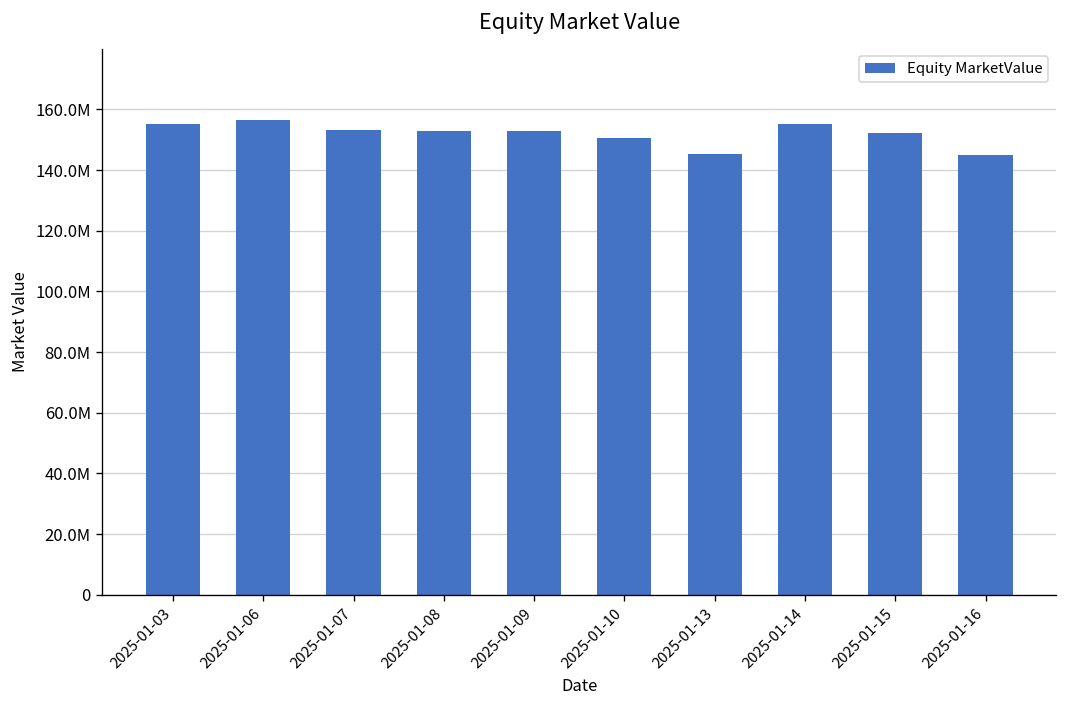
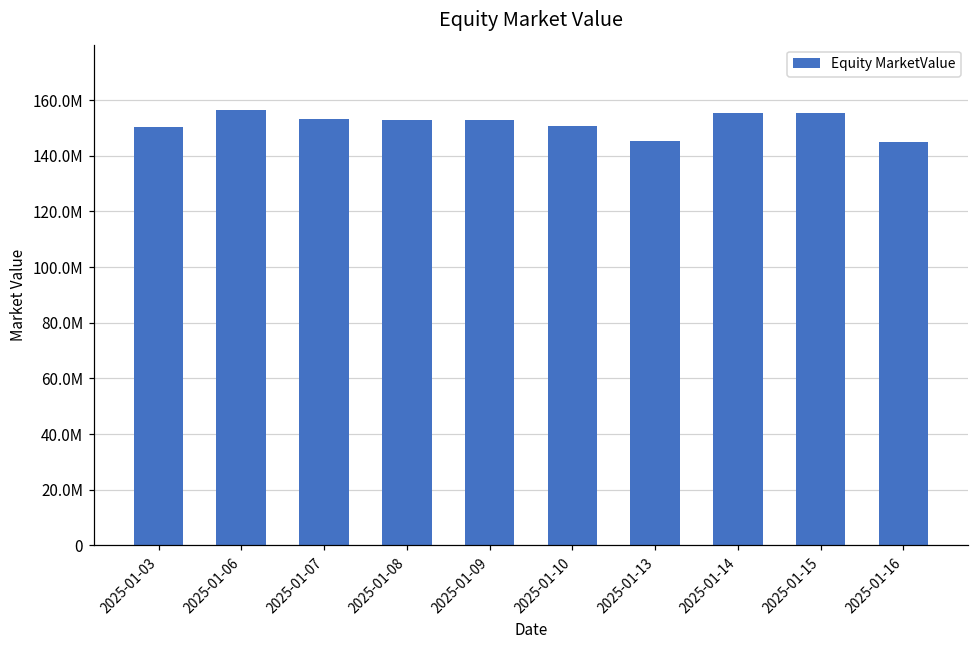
  {
-   "2025-01-03": 155000000,
+   "2025-01-03": 150000000,
    "2025-01-06": 156000000,
    "2025-01-07": 153000000,
    "2025-01-08": 153000000,
    "2025-01-09": 153000000,
    "2025-01-10": 151000000,
    "2025-01-13": 145000000,
    "2025-01-14": 155000000,
-   "2025-01-15": 152000000,
+   "2025-01-15": 155000000,
    "2025-01-16": 145000000
  }
